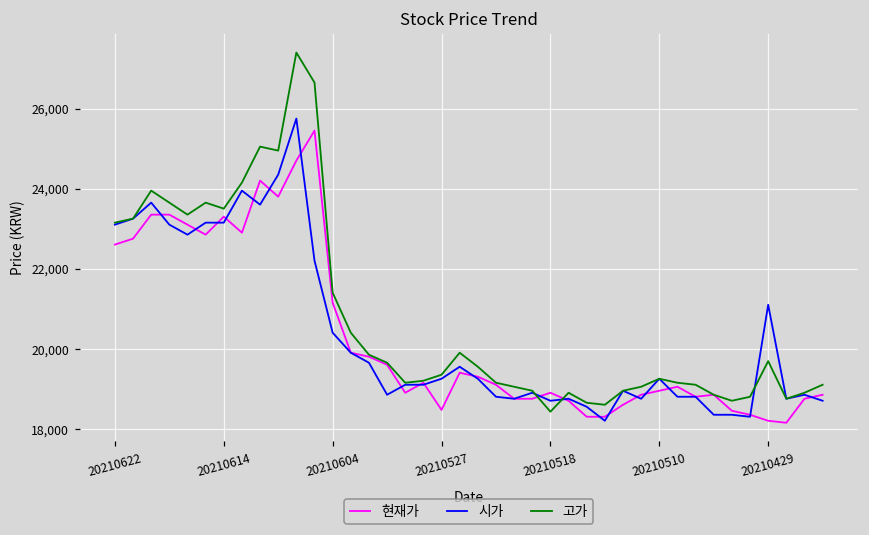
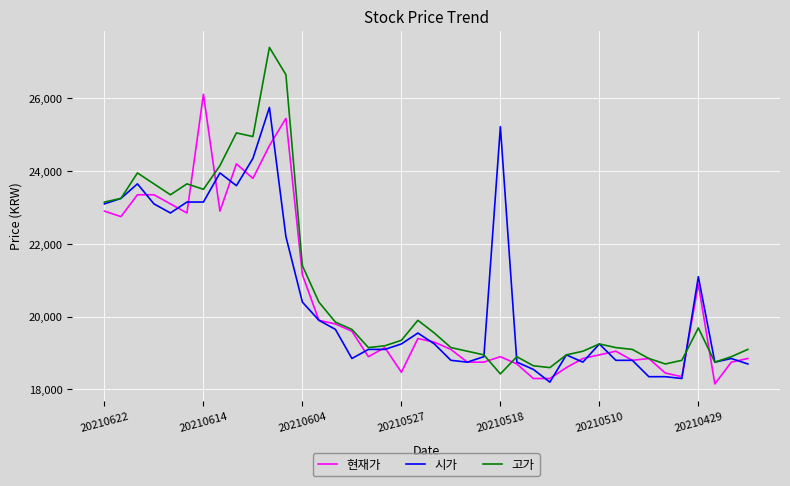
  {
    "현재가": {
-     "20210622": "22,600",
-     "20210614": "23,300",
+     "20210622": "22,900",
+     "20210614": "26,100",
      "20210604": "21,200",
      "20210527": "18,500",
      "20210518": "18,900",
      "20210510": "19,000",
-     "20210429": "18,200"
+     "20210429": "20,900"
    },
    "시가": {
      "20210614": "23,200",
      "20210604": "20,400",
      "20210527": "19,300",
-     "20210518": "18,700",
+     "20210518": "25,200",
      "20210429": "21,100"
    },
    "고가": {
      "20210614": "23,500",
      "20210604": "21,400",
      "20210527": "19,400",
      "20210518": "18,400",
      "20210429": "19,700"
    }
  }
